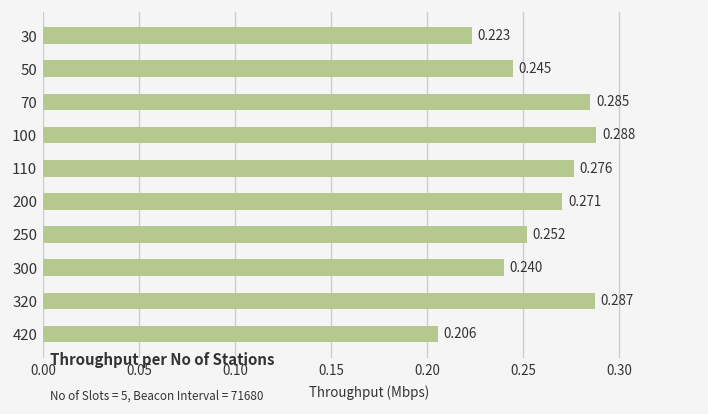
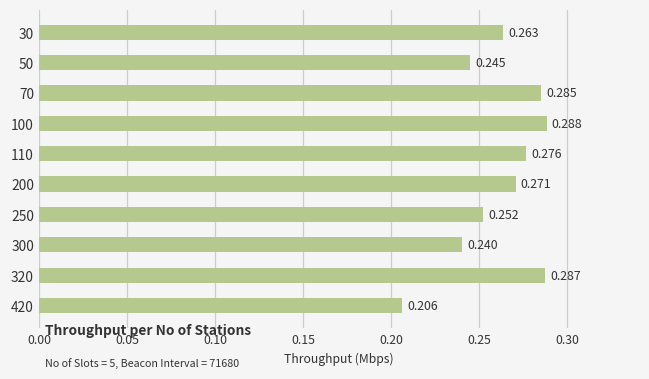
  {
-   "30": 0.223,
+   "30": 0.263,
    "50": 0.245,
    "70": 0.285,
    "100": 0.288,
    "110": 0.276,
    "200": 0.271,
    "250": 0.252,
    "300": 0.240,
    "320": 0.287,
    "420": 0.206
  }
